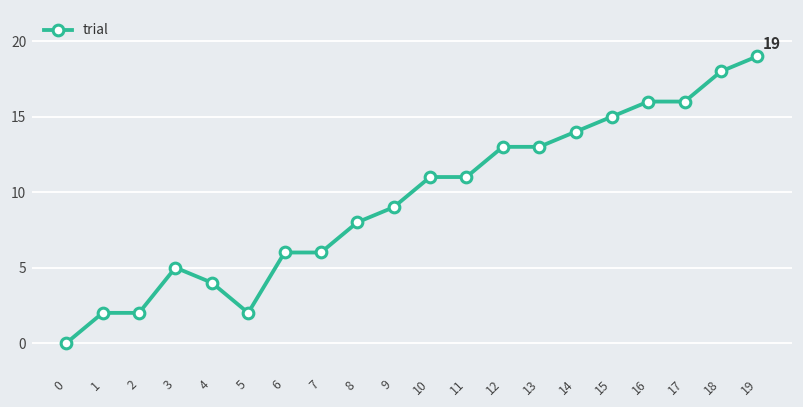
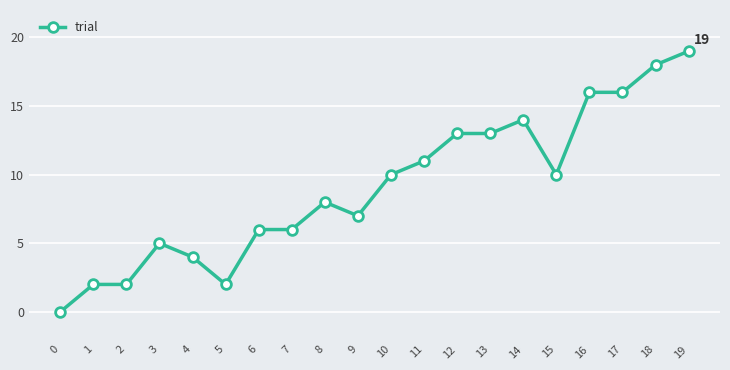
  {
    "0": 0,
    "1": 2,
    "2": 2,
    "3": 5,
    "4": 4,
    "5": 2,
    "6": 6,
    "7": 6,
    "8": 8,
-   "9": 9,
-   "10": 11,
+   "9": 7,
+   "10": 10,
    "11": 11,
    "12": 13,
    "13": 13,
    "14": 14,
-   "15": 15,
+   "15": 10,
    "16": 16,
    "17": 16,
    "18": 18
  }
